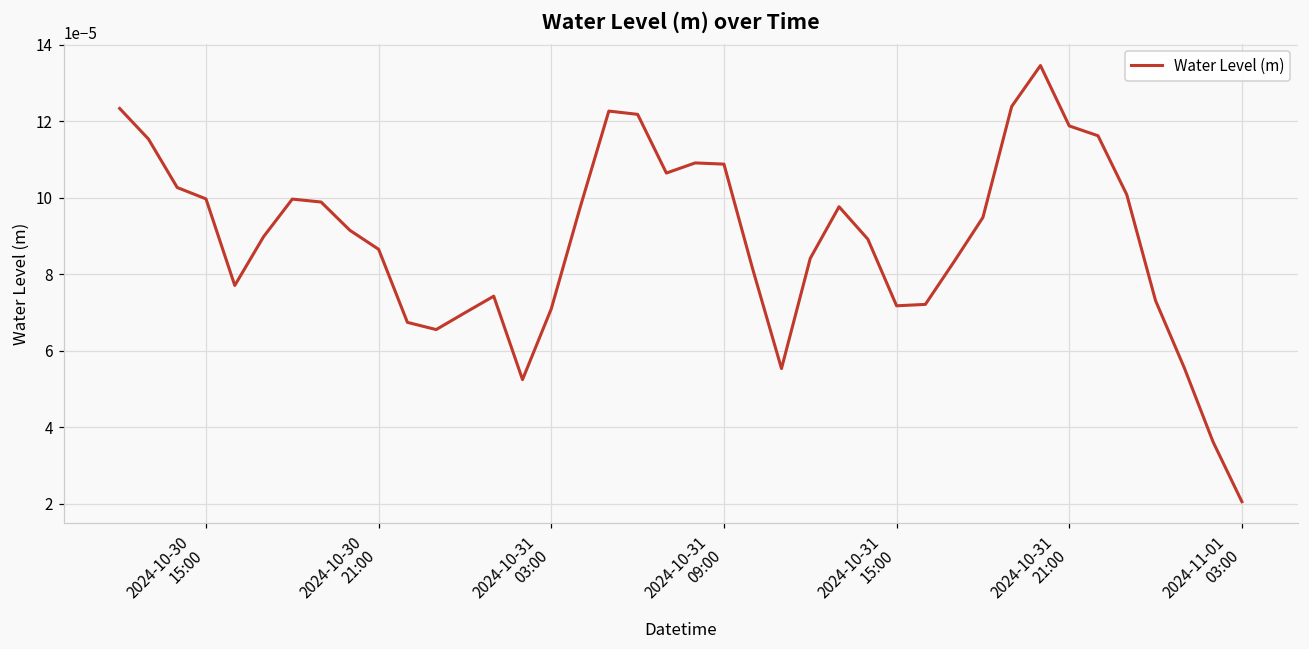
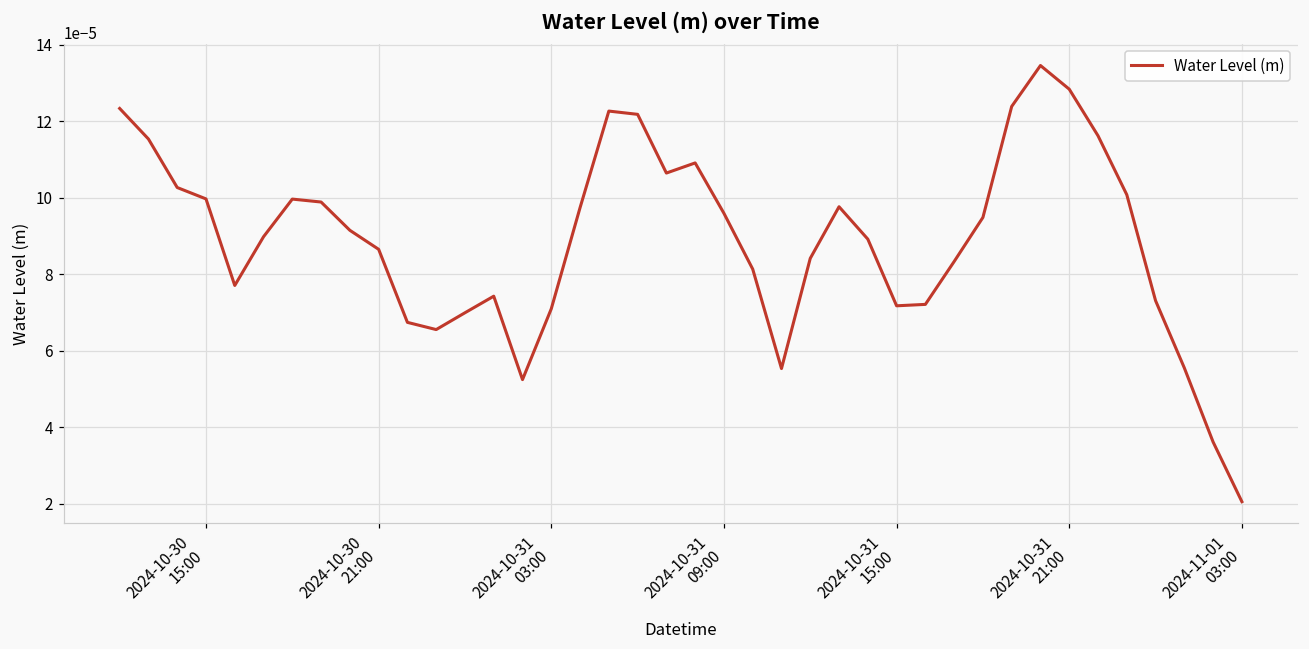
  {
    "2024-10-30 15:00": 0.000100,
    "2024-10-30 21:00": 0.000086,
    "2024-10-31 03:00": 0.000071,
-   "2024-10-31 09:00": 0.000109,
+   "2024-10-31 09:00": 0.000096,
    "2024-10-31 15:00": 0.000072,
-   "2024-10-31 21:00": 0.000119,
+   "2024-10-31 21:00": 0.000128,
    "2024-11-01 03:00": 0.000021
  }
